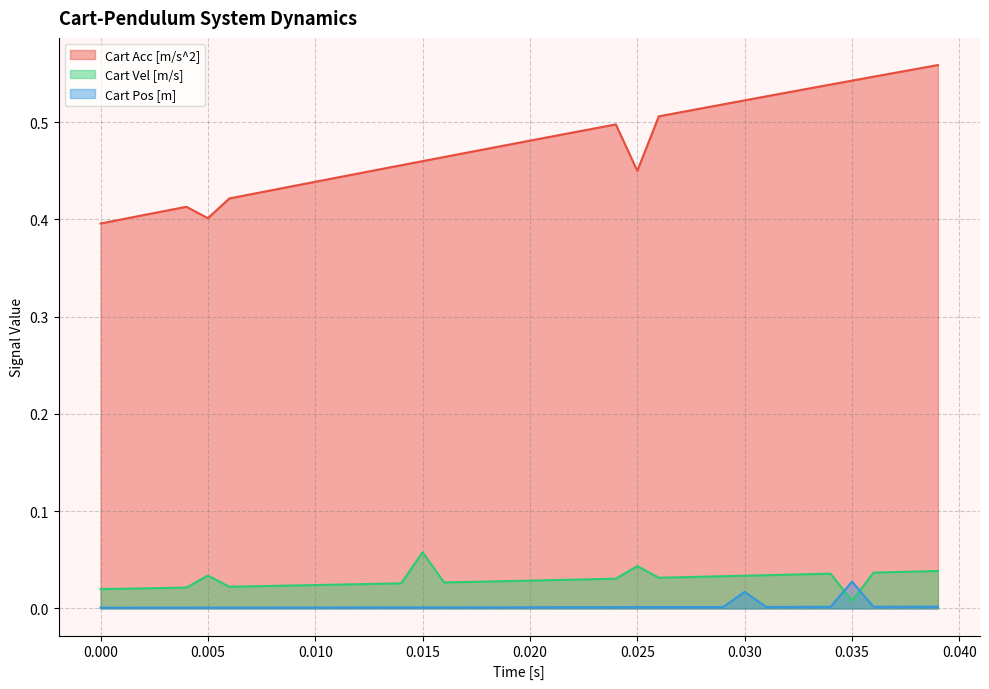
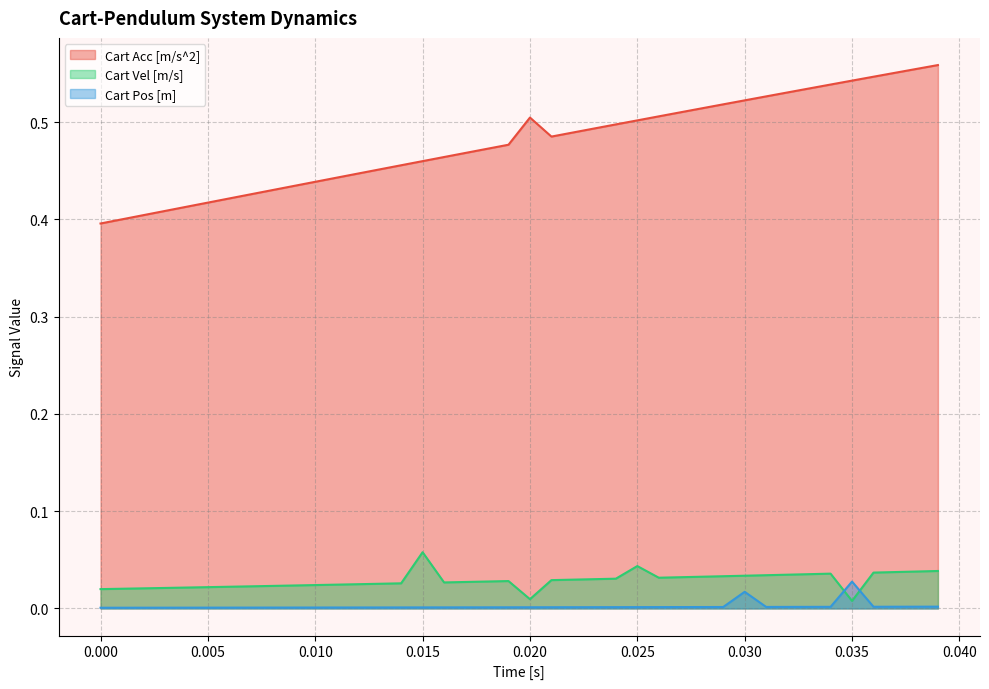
  {
    "Cart Acc [m/s^2]": {
      "0.000": 0.40,
-     "0.005": 0.40,
+     "0.005": 0.42,
      "0.010": 0.44,
      "0.015": 0.46,
-     "0.020": 0.48,
-     "0.025": 0.45,
+     "0.020": 0.50,
+     "0.025": 0.50,
      "0.030": 0.52,
      "0.035": 0.54
    },
    "Cart Vel [m/s]": {
      "0.000": 0.02,
-     "0.005": 0.03,
+     "0.005": 0.02,
      "0.010": 0.02,
      "0.015": 0.06,
-     "0.020": 0.03,
+     "0.020": 0.01,
      "0.025": 0.04,
      "0.030": 0.03,
      "0.035": 0.01
    },
    "Cart Pos [m]": {
      "0.000": 0.00,
      "0.005": 0.00,
      "0.010": 0.00,
      "0.015": 0.00,
      "0.020": 0.00,
      "0.025": 0.00,
      "0.030": 0.02,
      "0.035": 0.03
    }
  }
